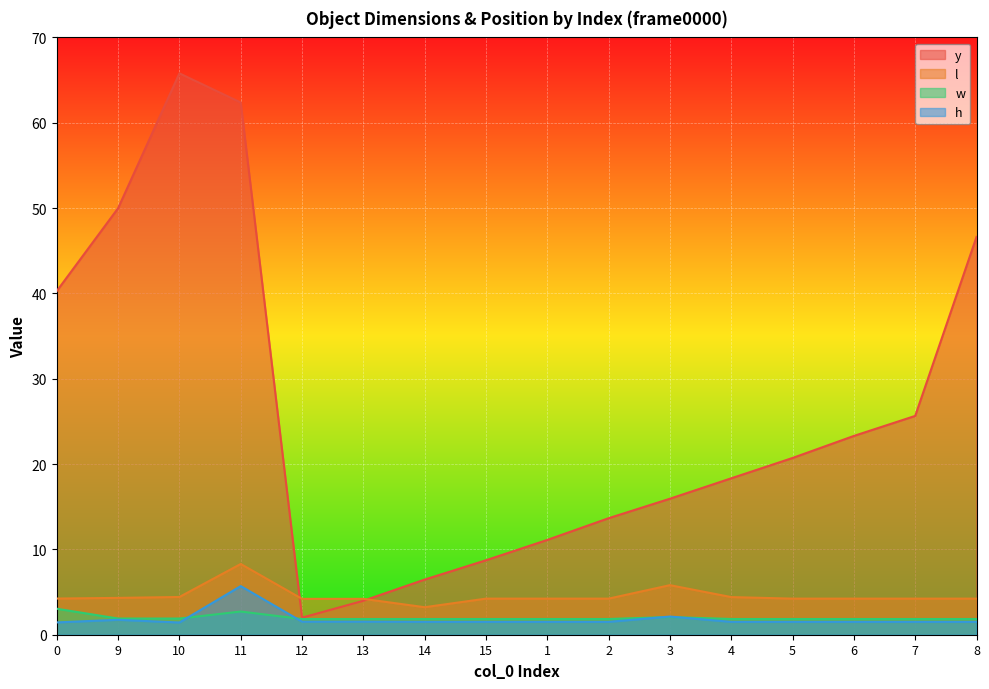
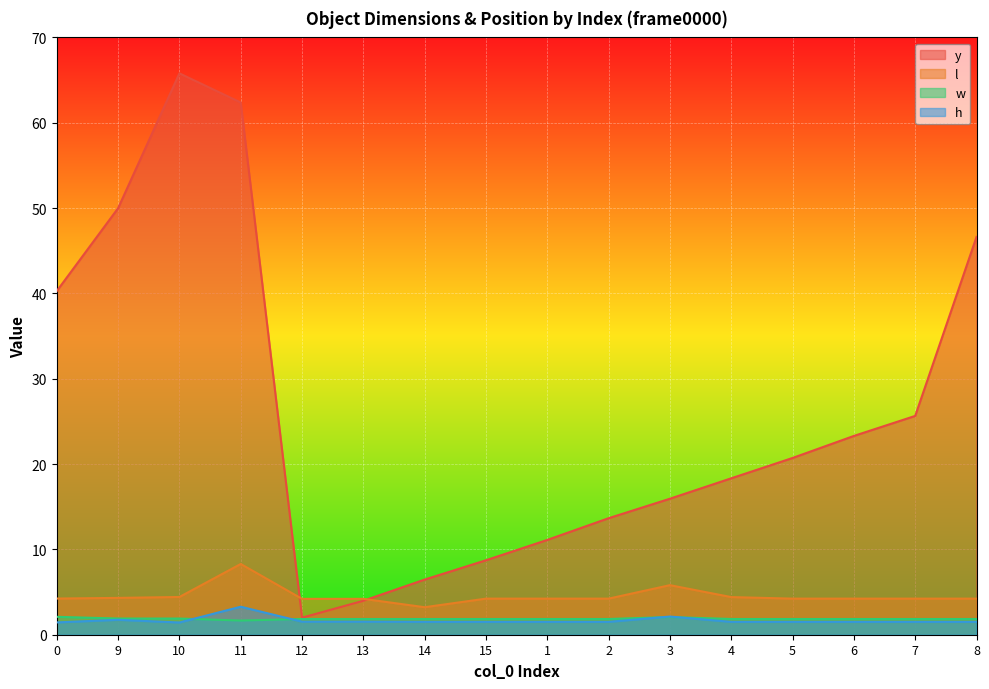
  {
    "w": {
-     "0": 3,
+     "0": 2,
      "10": 2,
-     "11": 3,
+     "11": 2,
      "13": 2,
      "14": 2,
      "15": 2,
      "1": 2,
      "2": 2,
      "4": 2,
      "5": 2,
      "6": 2,
      "7": 2,
      "8": 2
    },
    "h": {
      "0": 1,
      "10": 1,
-     "11": 6,
+     "11": 3,
      "12": 2,
      "13": 2,
      "14": 2,
      "15": 2,
      "1": 2,
      "2": 2,
      "4": 2,
      "5": 2,
      "6": 2,
      "7": 2,
      "8": 2
    }
  }
